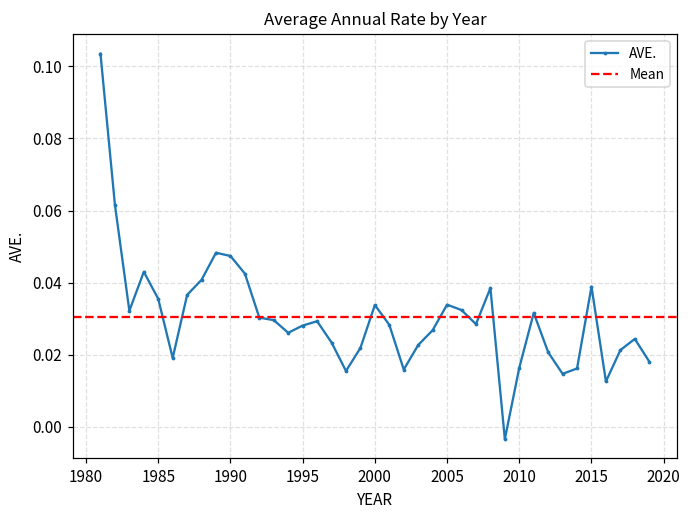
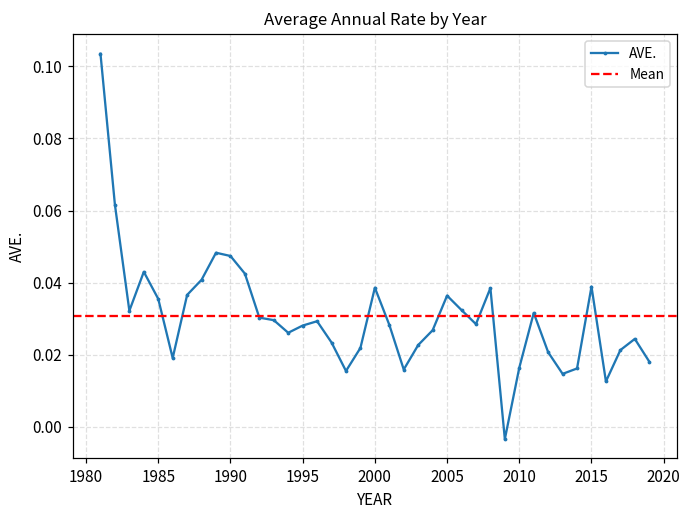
  {
    "1985": 0.036,
    "1990": 0.047,
    "1995": 0.028,
-   "2000": 0.034,
-   "2005": 0.034,
+   "2000": 0.039,
+   "2005": 0.036,
    "2010": 0.016,
    "2015": 0.039
  }
